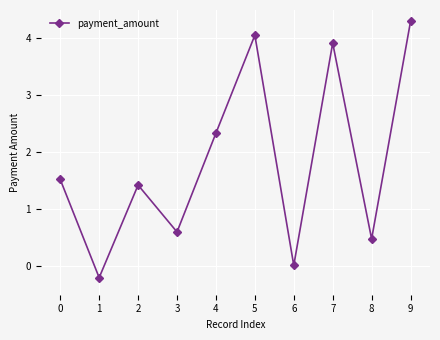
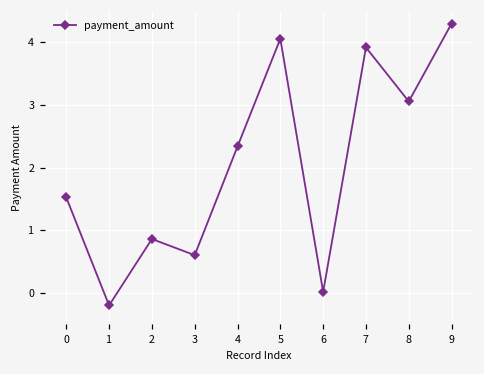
  {
    "0": 1.5,
    "1": -0.2,
-   "2": 1.4,
+   "2": 0.9,
    "3": 0.6,
    "4": 2.3,
    "5": 4.1,
    "6": 0.0,
    "7": 3.9,
-   "8": 0.5,
+   "8": 3.1,
    "9": 4.3
  }
